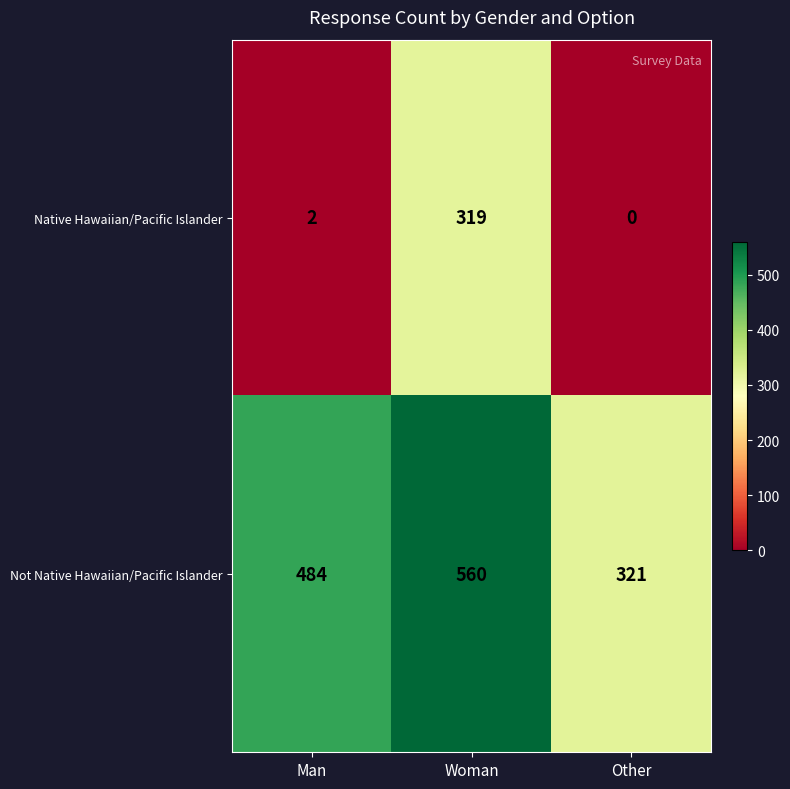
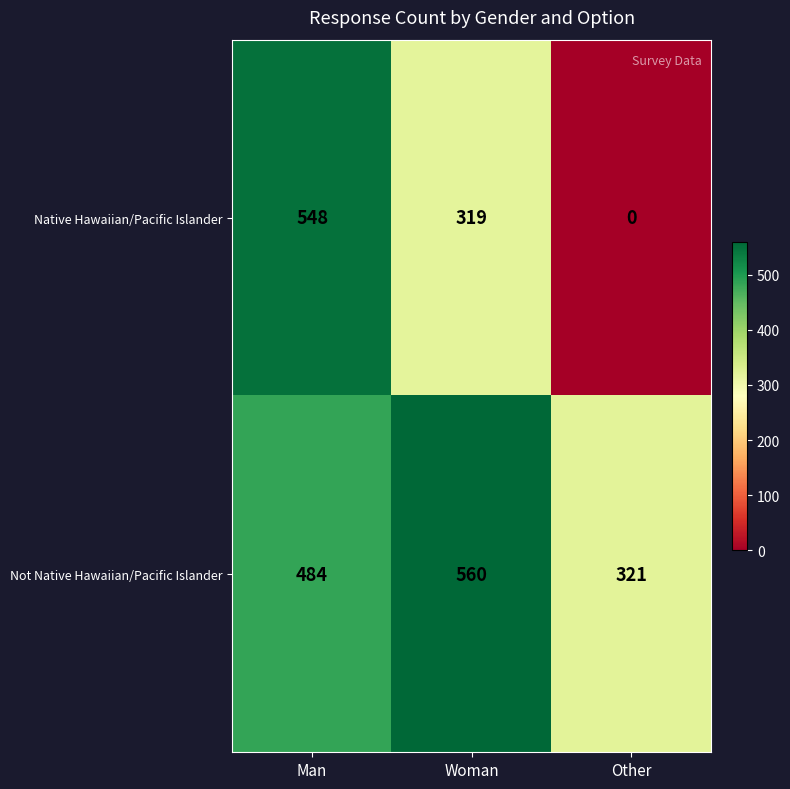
  {
    "Native Hawaiian/Pacific Islander": {
-     "Man": 2,
+     "Man": 548,
      "Woman": 319
    },
    "Not Native Hawaiian/Pacific Islander": {
      "Man": 484,
      "Woman": 560,
      "Other": 321
    }
  }
